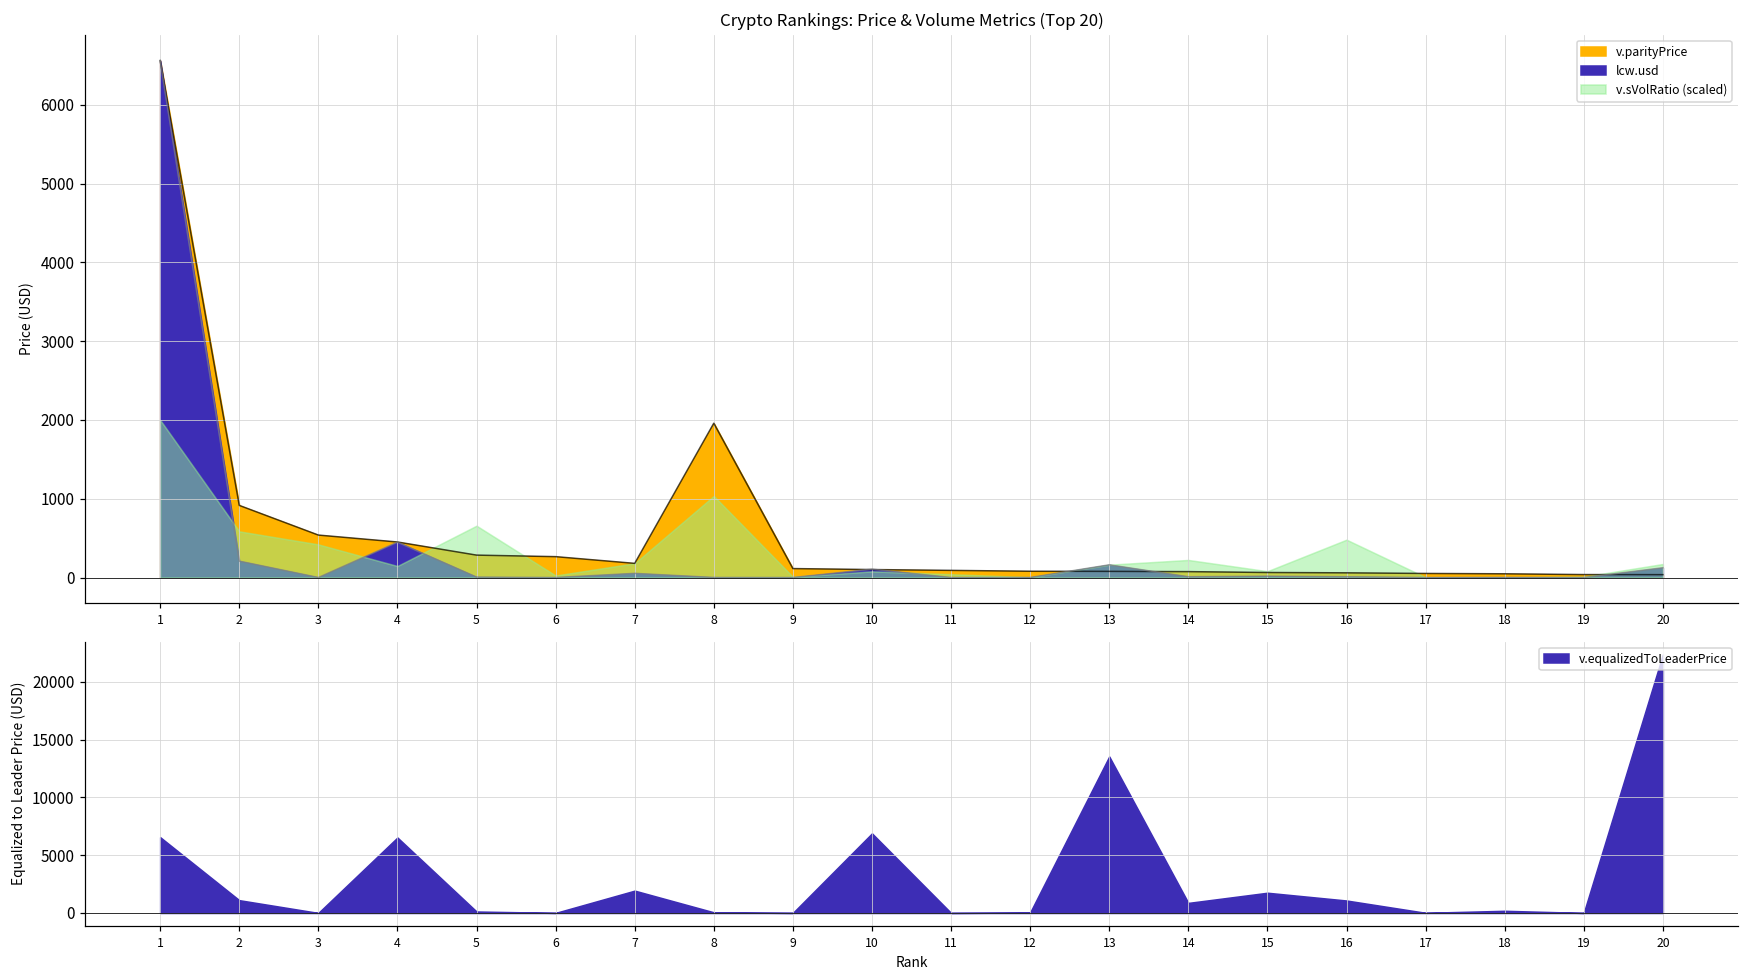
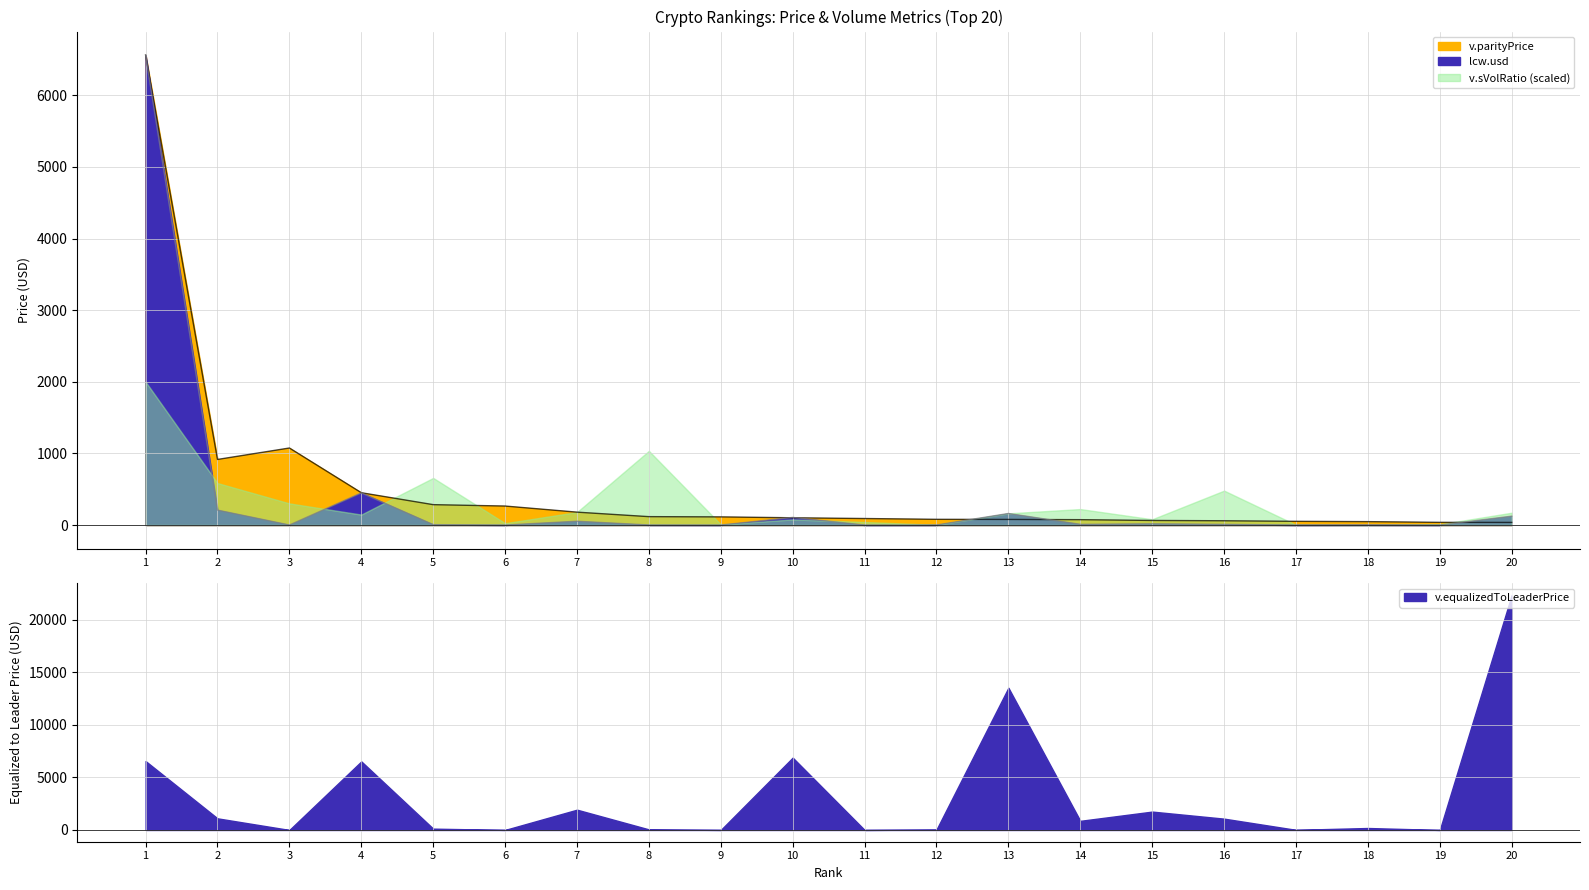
  {
    "Crypto Rankings: Price & Volume Metrics (Top 20)": {
      "v.parityPrice": {
        "2": 900,
-       "3": 500,
+       "3": 1100,
        "5": 300,
        "6": 300,
-       "8": 2000,
+       "8": 100,
        "9": 100,
        "11": 100,
        "12": 100,
        "13": 100,
        "14": 100,
        "16": 100,
        "17": 100,
        "18": 0,
        "20": 0
      },
      "lcw.usd": {
        "2": 200,
        "3": 0,
        "5": 0,
        "7": 100,
        "8": 0,
        "11": 0,
        "14": 0,
        "15": 0,
        "16": 0,
        "20": 100
      },
      "v.sVolRatio (scaled)": {
        "1": 2000,
        "2": 600,
-       "3": 400,
+       "3": 300,
        "4": 100,
        "5": 700,
        "8": 1000,
        "11": 0,
        "14": 200,
        "16": 500,
        "20": 200
      }
    }
  }
